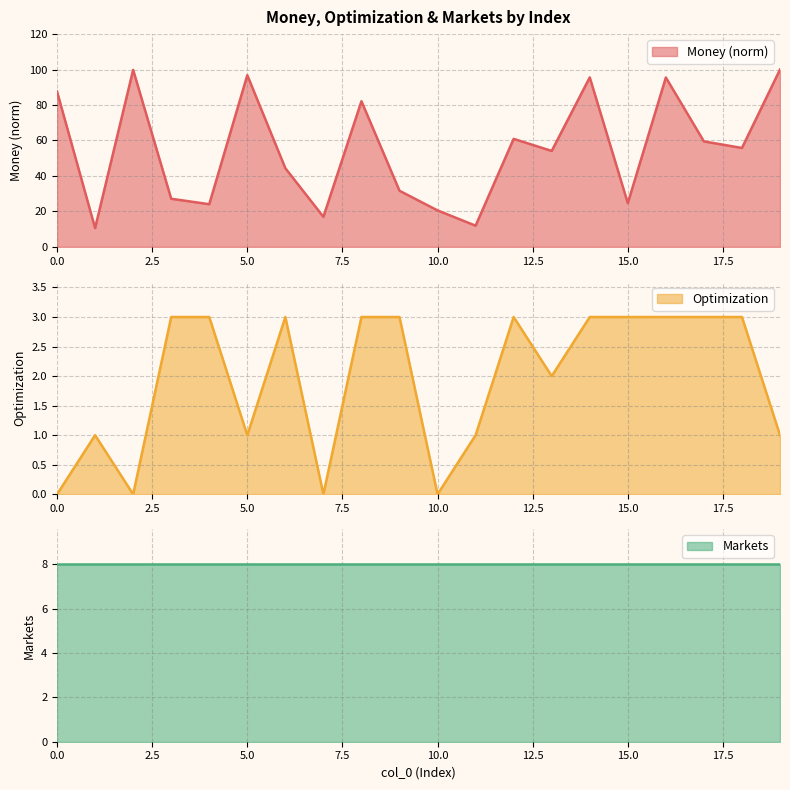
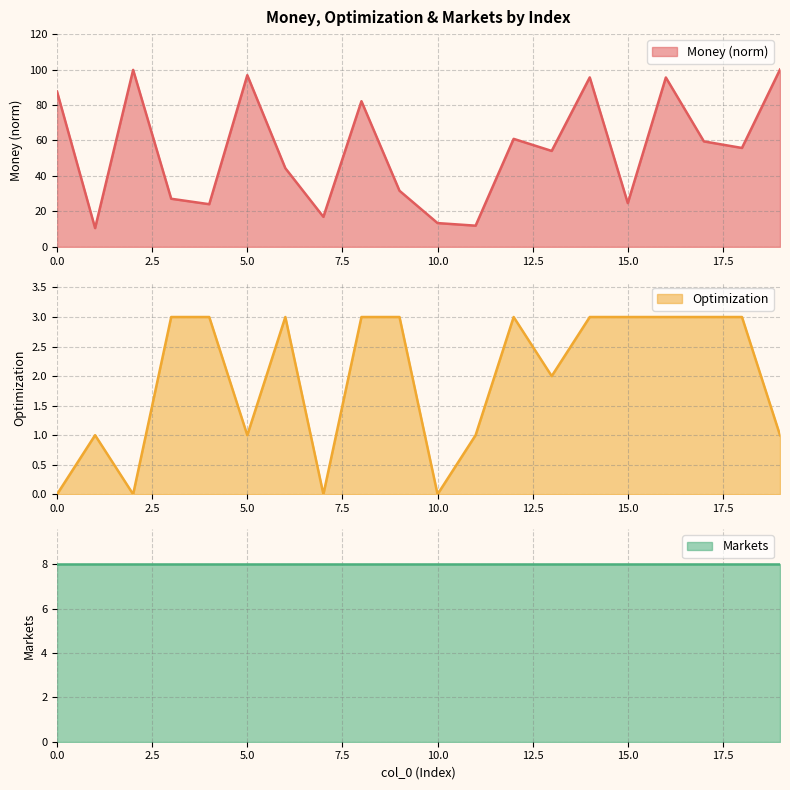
  {
    "Money, Optimization & Markets by Index": {
      "0.0": 88,
      "5.0": 97,
-     "10.0": 21,
+     "10.0": 13,
      "15.0": 25
    }
  }
